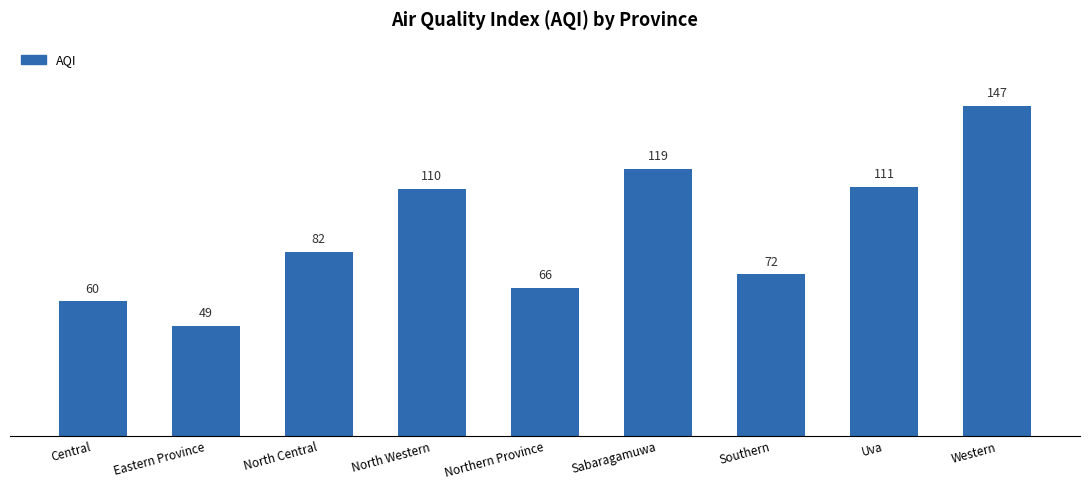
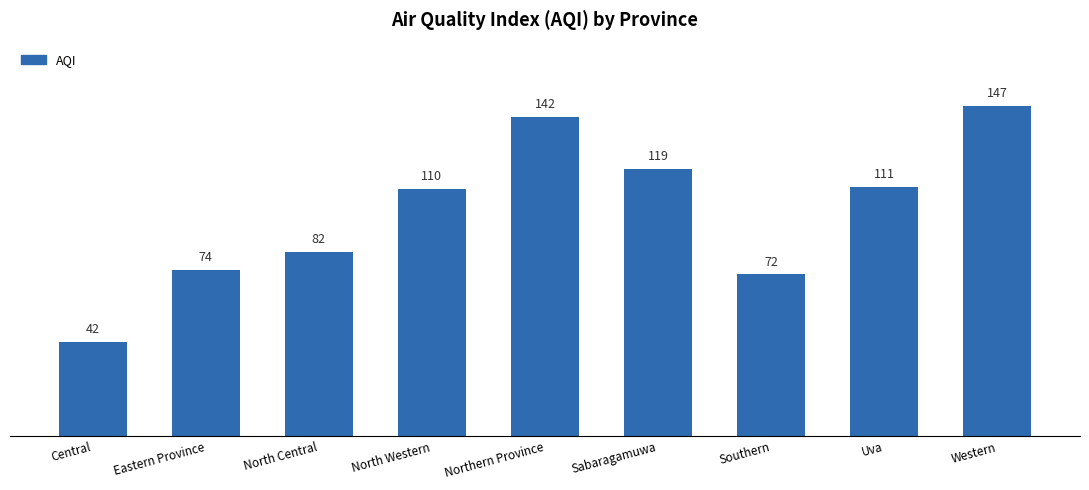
  {
-   "Central": 60,
-   "Eastern Province": 49,
+   "Central": 42,
+   "Eastern Province": 74,
    "North Central": 82,
    "North Western": 110,
-   "Northern Province": 66,
+   "Northern Province": 142,
    "Sabaragamuwa": 119,
    "Southern": 72,
    "Uva": 111,
    "Western": 147
  }
